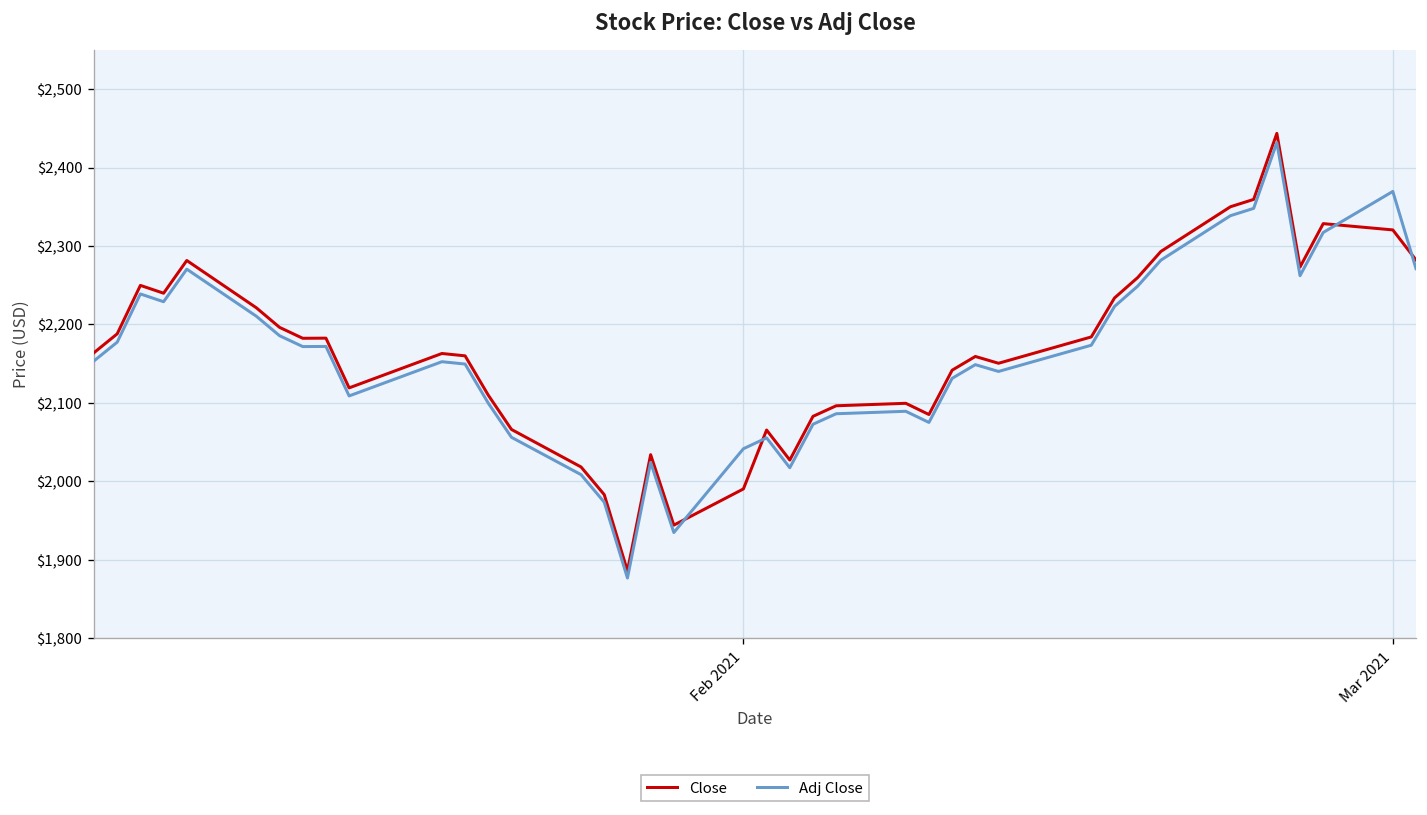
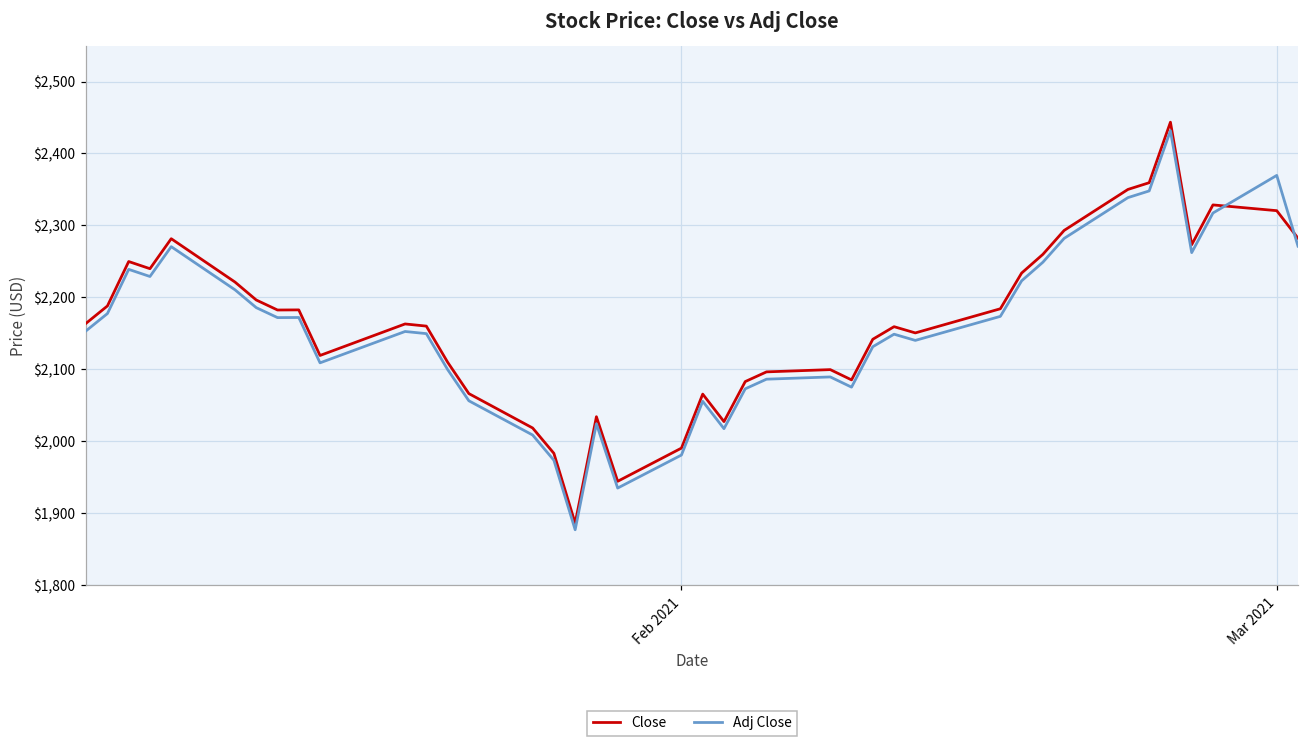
  {
    "Close": {
      "Feb 2021": "$1,990",
      "Mar 2021": "$2,320"
    },
    "Adj Close": {
-     "Feb 2021": "$2,040",
+     "Feb 2021": "$1,980",
      "Mar 2021": "$2,370"
    }
  }
